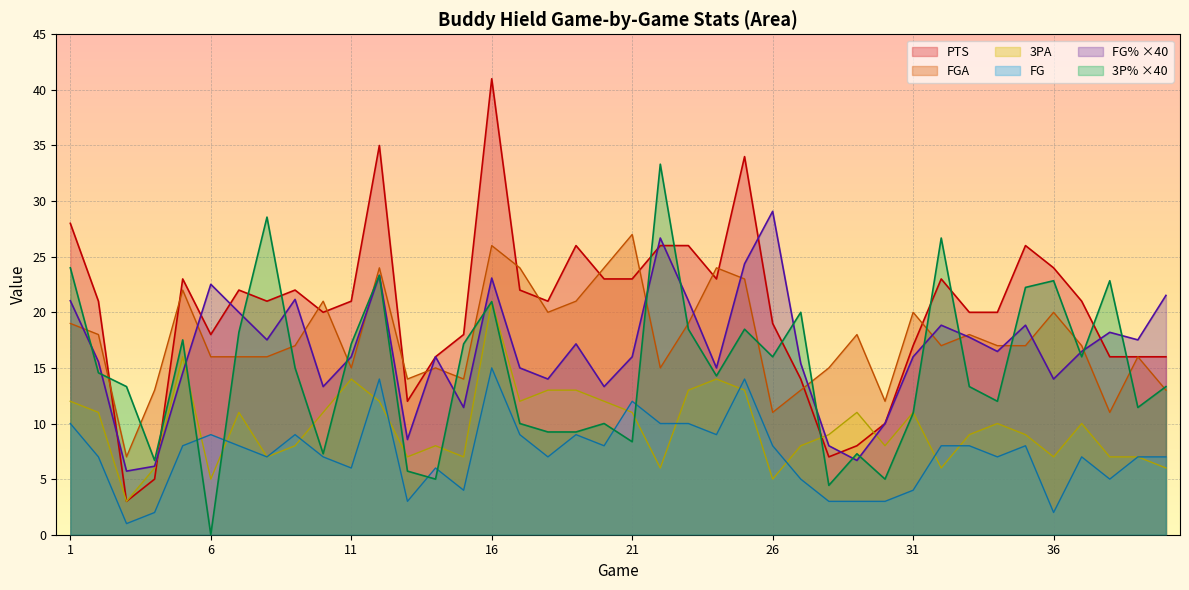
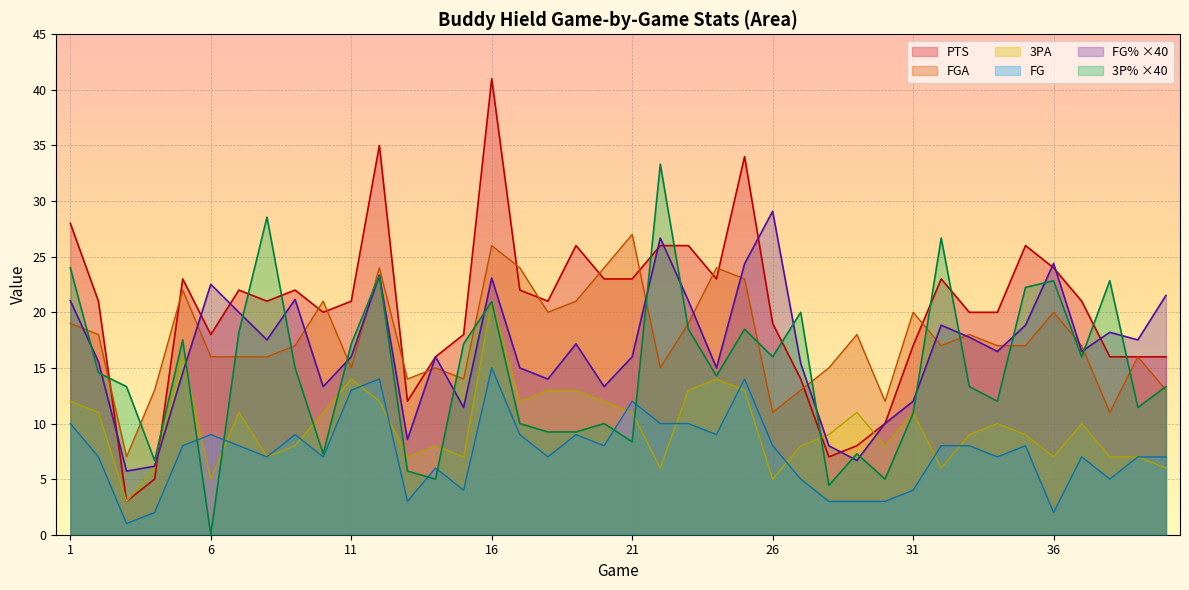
  {
    "FG": {
      "1": 10,
      "6": 9,
-     "11": 6,
+     "11": 13,
      "16": 15,
      "21": 12,
      "26": 8,
      "31": 4,
      "36": 2
    },
    "FG% ×40": {
      "1": 21.0,
      "6": 22.5,
      "11": 16.0,
      "16": 23.1,
      "21": 16.0,
      "26": 29.1,
-     "31": 16.0,
-     "36": 14.0
+     "31": 12.0,
+     "36": 24.4
    },
    "3P% ×40": {
      "1": 24.0,
      "6": 0.0,
      "11": 17.2,
      "21": 8.4,
      "26": 16.0,
      "36": 22.8
    }
  }
